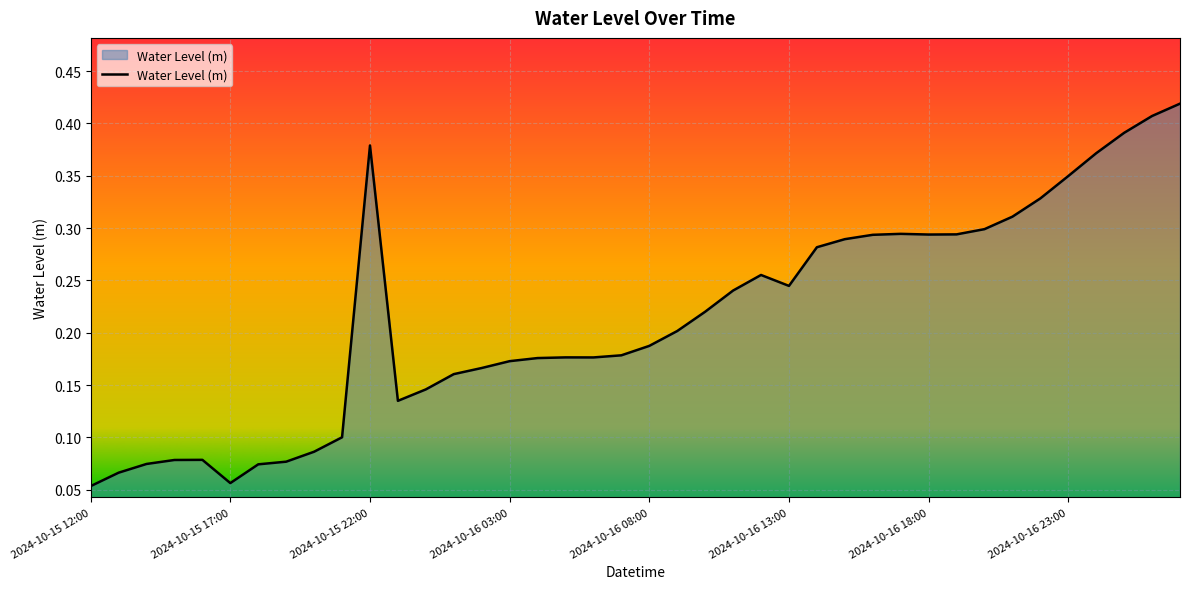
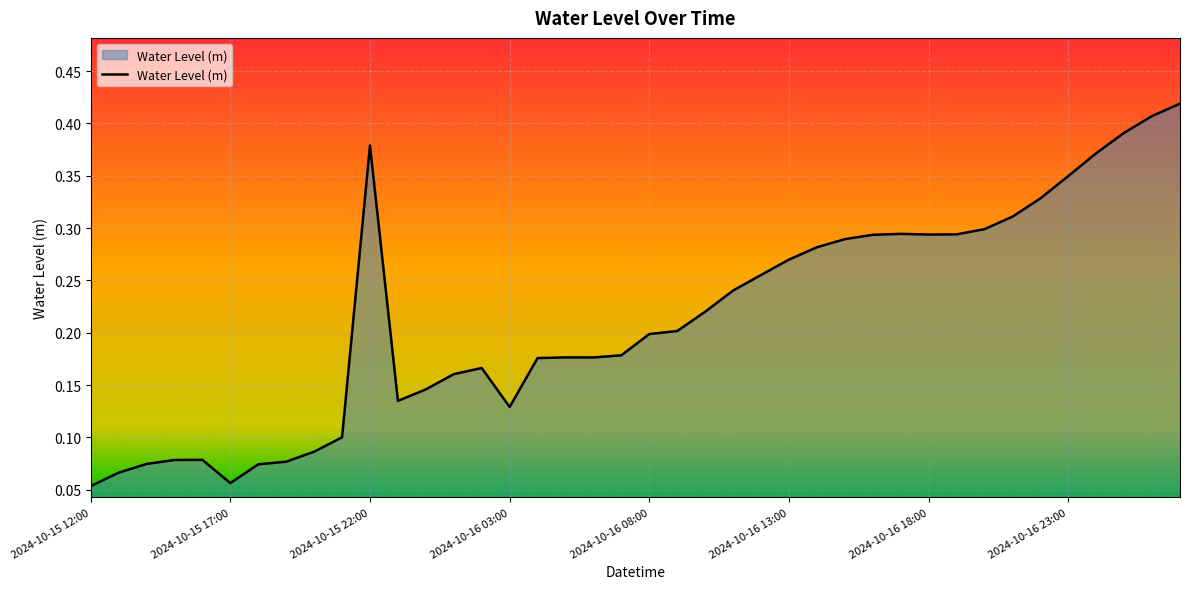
  {
    "2024-10-15 12:00": 0.053,
    "2024-10-15 17:00": 0.056,
    "2024-10-15 22:00": 0.379,
-   "2024-10-16 03:00": 0.173,
-   "2024-10-16 08:00": 0.187,
-   "2024-10-16 13:00": 0.245,
+   "2024-10-16 03:00": 0.129,
+   "2024-10-16 08:00": 0.199,
+   "2024-10-16 13:00": 0.270,
    "2024-10-16 18:00": 0.294,
    "2024-10-16 23:00": 0.350
  }
